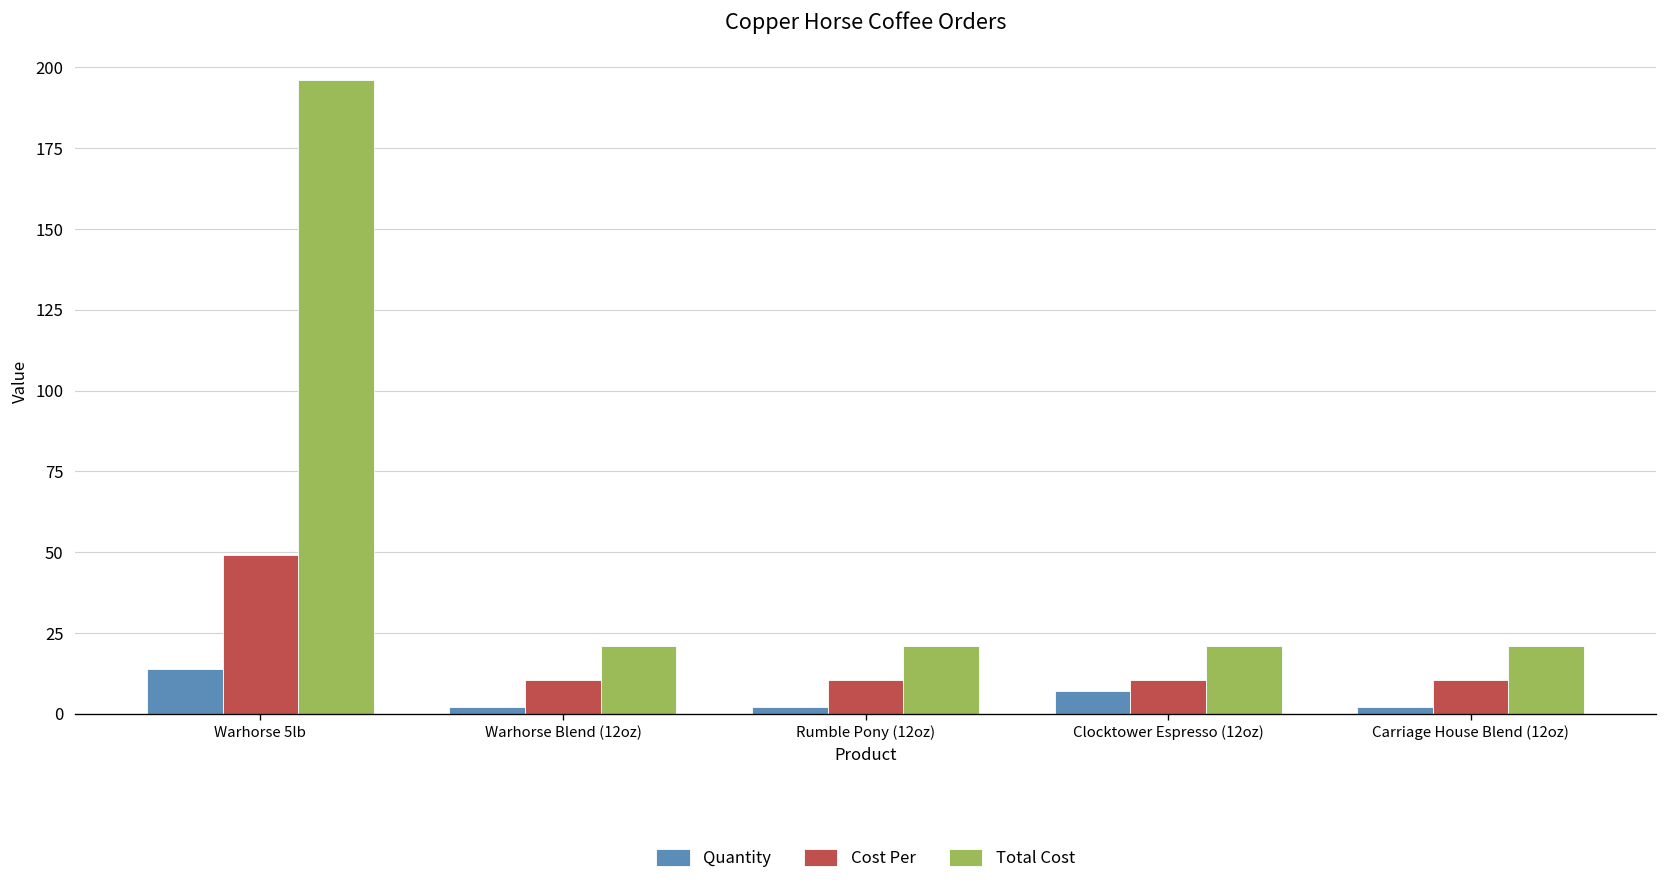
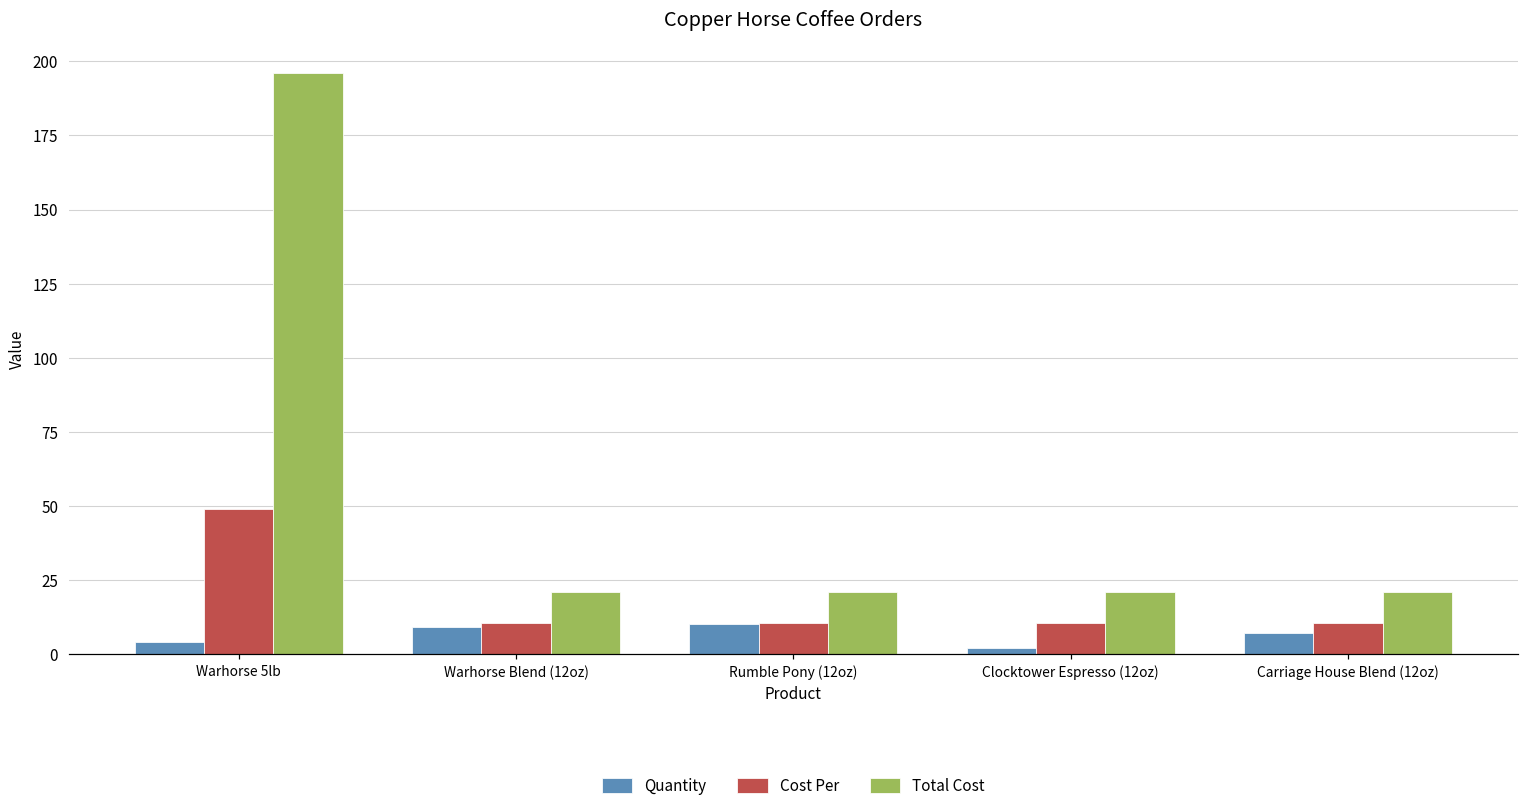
  {
    "Quantity": {
-     "Warhorse 5lb": 14,
-     "Warhorse Blend (12oz)": 2,
-     "Rumble Pony (12oz)": 2,
-     "Clocktower Espresso (12oz)": 7,
-     "Carriage House Blend (12oz)": 2
+     "Warhorse 5lb": 4,
+     "Warhorse Blend (12oz)": 9,
+     "Rumble Pony (12oz)": 10,
+     "Clocktower Espresso (12oz)": 2,
+     "Carriage House Blend (12oz)": 7
    },
    "Cost Per": {
      "Warhorse 5lb": 49,
      "Warhorse Blend (12oz)": 10,
      "Rumble Pony (12oz)": 10,
      "Clocktower Espresso (12oz)": 10,
      "Carriage House Blend (12oz)": 10
    },
    "Total Cost": {
      "Warhorse 5lb": 196,
      "Warhorse Blend (12oz)": 21,
      "Rumble Pony (12oz)": 21,
      "Clocktower Espresso (12oz)": 21,
      "Carriage House Blend (12oz)": 21
    }
  }
